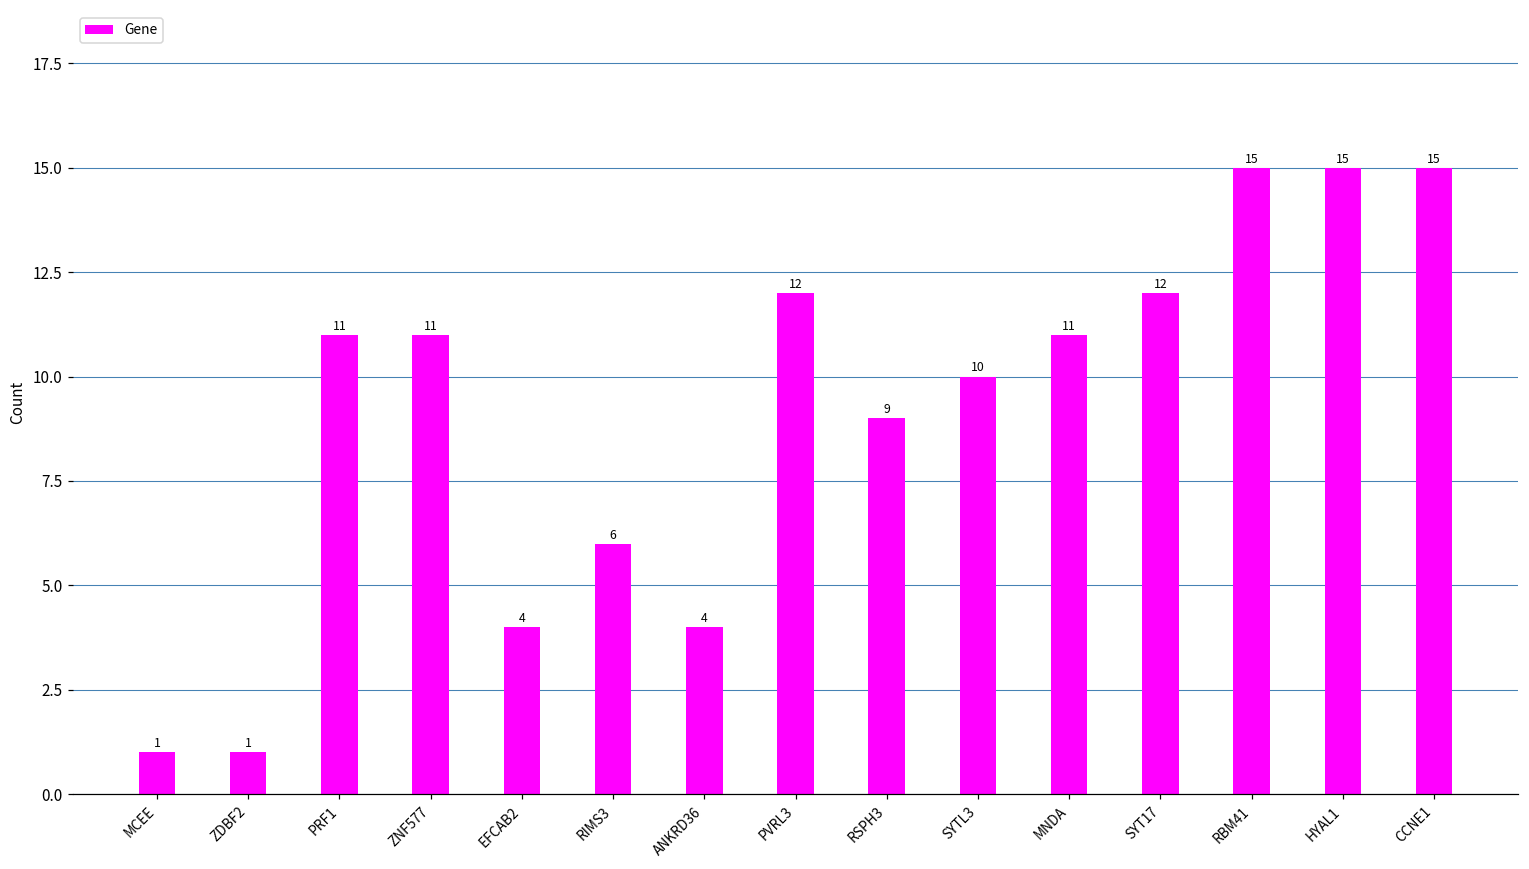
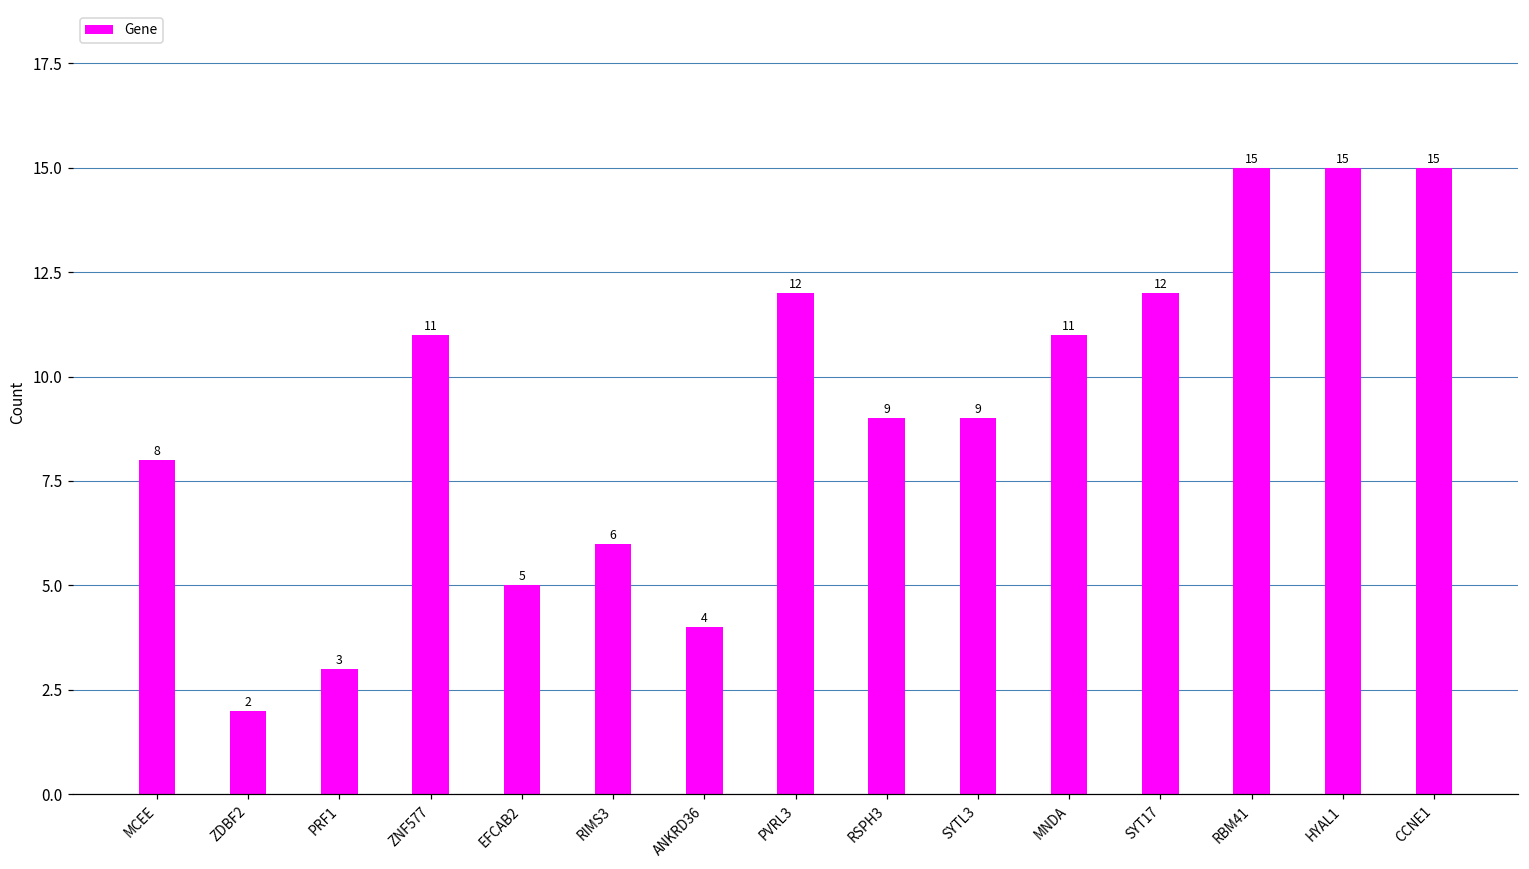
  {
-   "MCEE": 1,
-   "ZDBF2": 1,
-   "PRF1": 11,
+   "MCEE": 8,
+   "ZDBF2": 2,
+   "PRF1": 3,
    "ZNF577": 11,
-   "EFCAB2": 4,
+   "EFCAB2": 5,
    "RIMS3": 6,
    "ANKRD36": 4,
    "PVRL3": 12,
    "RSPH3": 9,
-   "SYTL3": 10,
+   "SYTL3": 9,
    "MNDA": 11,
    "SYT17": 12,
    "RBM41": 15,
    "HYAL1": 15,
    "CCNE1": 15
  }
